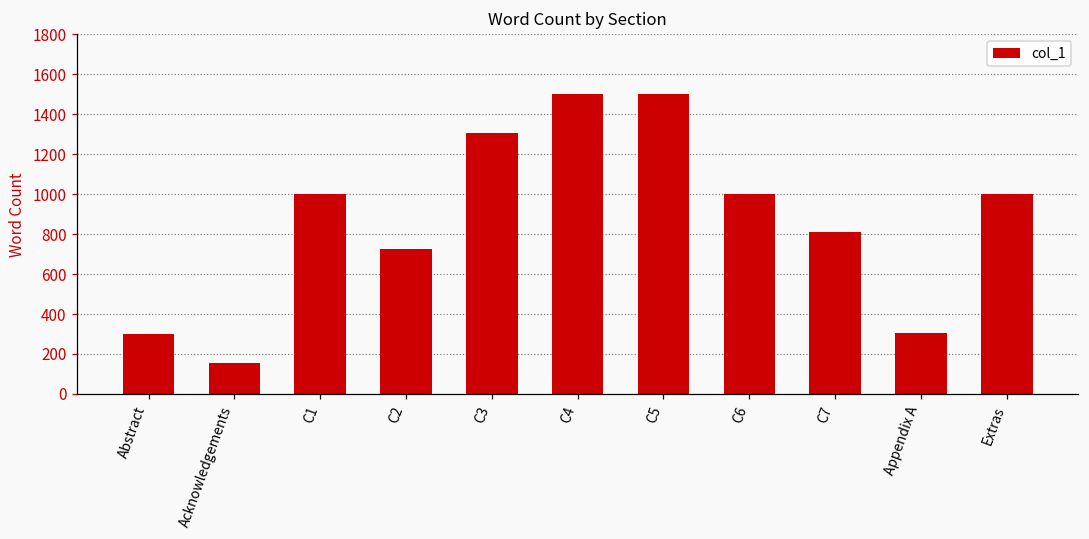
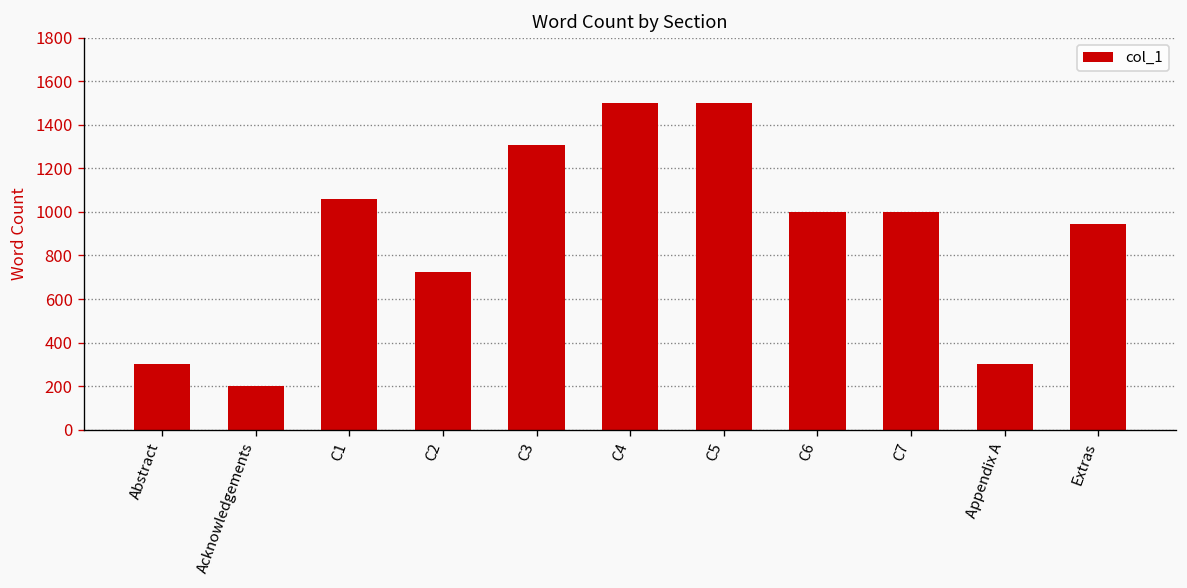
  {
    "Abstract": 300,
-   "Acknowledgements": 150,
-   "C1": 1000,
+   "Acknowledgements": 200,
+   "C1": 1060,
    "C2": 720,
    "C3": 1310,
    "C4": 1500,
    "C5": 1500,
    "C6": 1000,
-   "C7": 810,
+   "C7": 1000,
    "Appendix A": 300,
-   "Extras": 1000
+   "Extras": 940
  }
